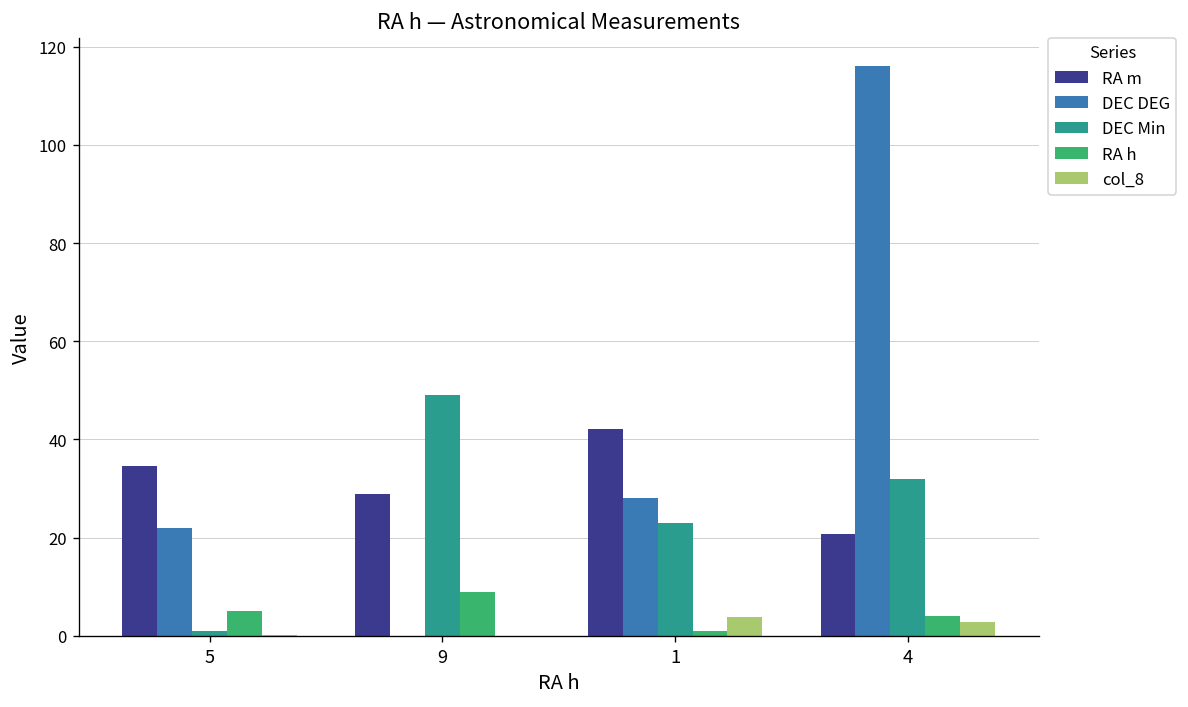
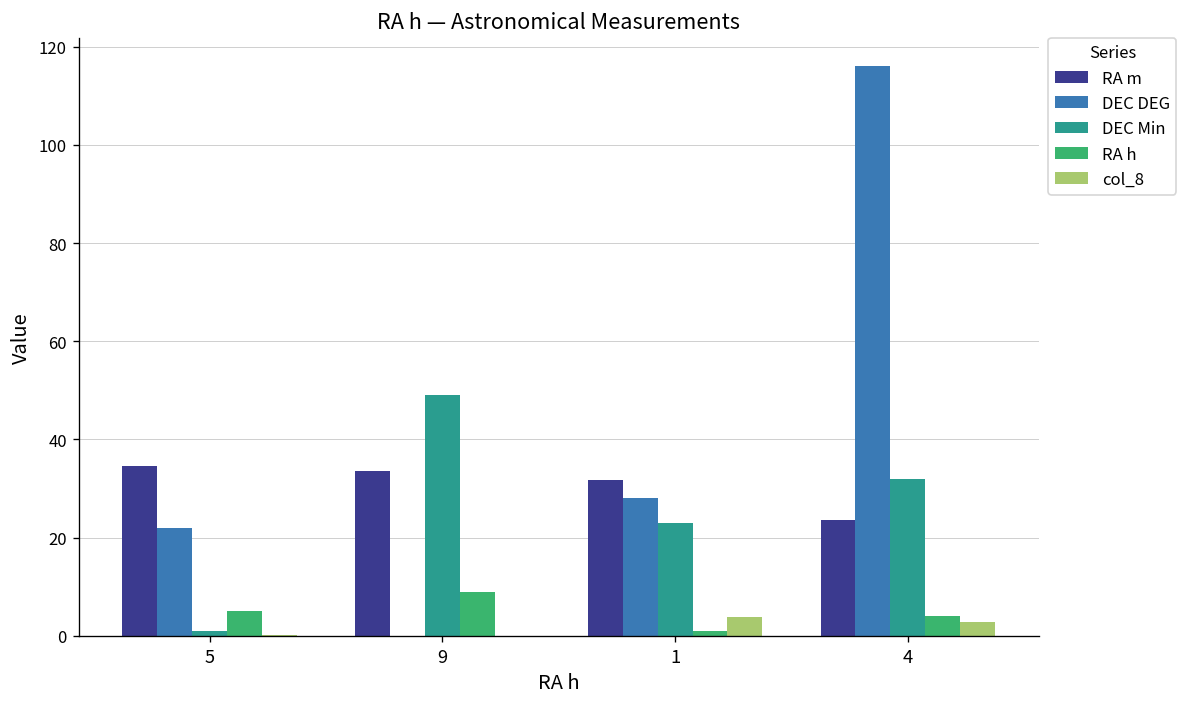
  {
    "RA m": {
      "5": 35,
-     "9": 29,
-     "1": 42,
-     "4": 21
+     "9": 34,
+     "1": 32,
+     "4": 24
    },
    "col_8": {
      "1": 4,
      "4": 3
    }
  }
